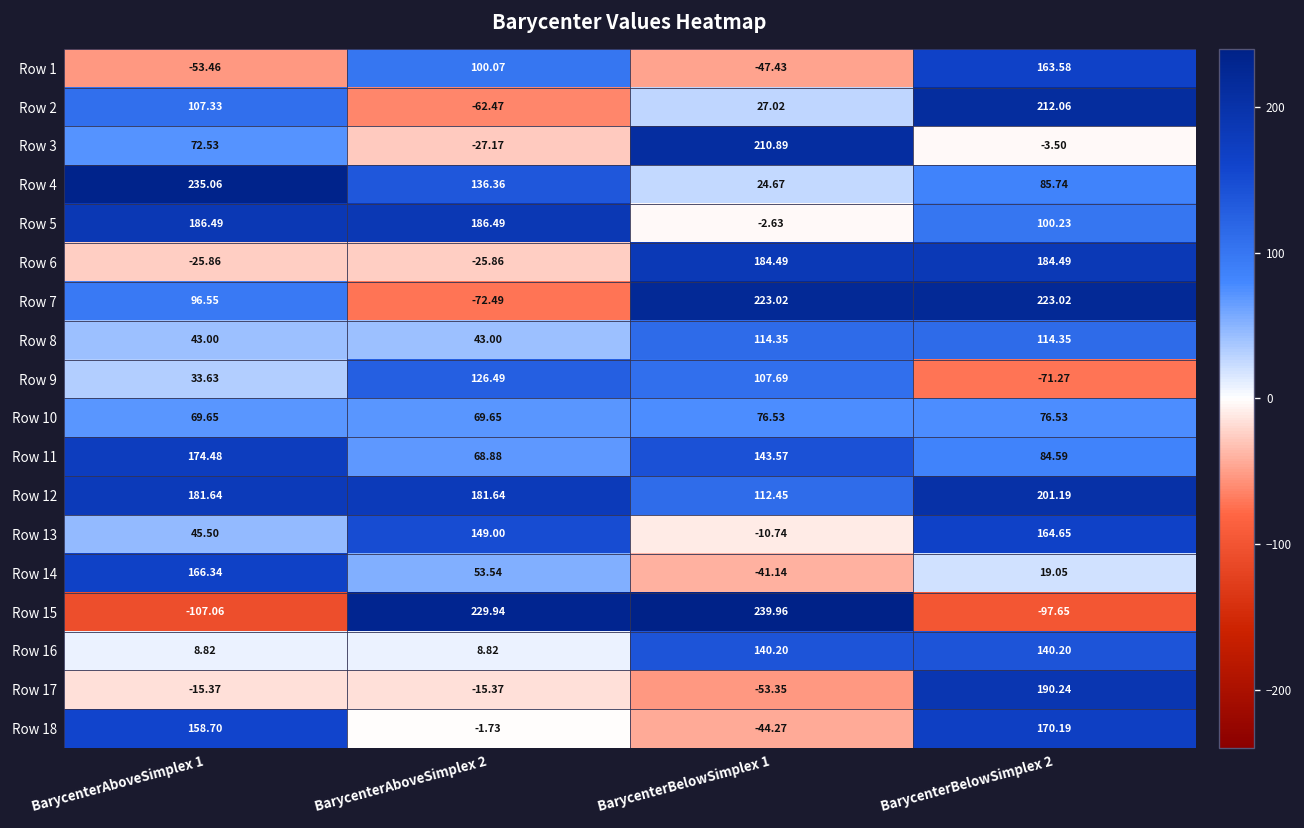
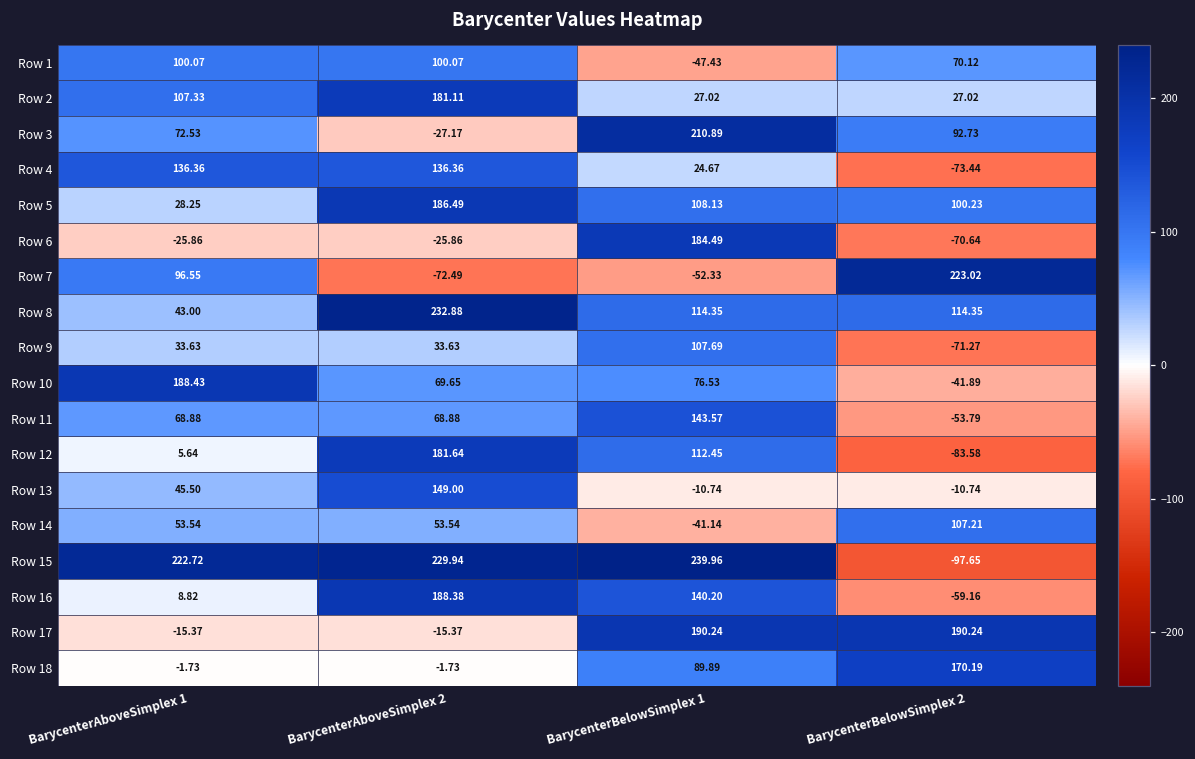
  {
    "Row 1": {
-     "BarycenterAboveSimplex 1": -53.46,
+     "BarycenterAboveSimplex 1": 100.07,
      "BarycenterAboveSimplex 2": 100.07,
      "BarycenterBelowSimplex 1": -47.43,
-     "BarycenterBelowSimplex 2": 163.58
+     "BarycenterBelowSimplex 2": 70.12
    },
    "Row 2": {
      "BarycenterAboveSimplex 1": 107.33,
-     "BarycenterAboveSimplex 2": -62.47,
+     "BarycenterAboveSimplex 2": 181.11,
      "BarycenterBelowSimplex 1": 27.02,
-     "BarycenterBelowSimplex 2": 212.06
+     "BarycenterBelowSimplex 2": 27.02
    },
    "Row 3": {
      "BarycenterAboveSimplex 1": 72.53,
      "BarycenterAboveSimplex 2": -27.17,
      "BarycenterBelowSimplex 1": 210.89,
-     "BarycenterBelowSimplex 2": -3.50
+     "BarycenterBelowSimplex 2": 92.73
    },
    "Row 4": {
-     "BarycenterAboveSimplex 1": 235.06,
+     "BarycenterAboveSimplex 1": 136.36,
      "BarycenterAboveSimplex 2": 136.36,
      "BarycenterBelowSimplex 1": 24.67,
-     "BarycenterBelowSimplex 2": 85.74
+     "BarycenterBelowSimplex 2": -73.44
    },
    "Row 5": {
-     "BarycenterAboveSimplex 1": 186.49,
+     "BarycenterAboveSimplex 1": 28.25,
      "BarycenterAboveSimplex 2": 186.49,
-     "BarycenterBelowSimplex 1": -2.63,
+     "BarycenterBelowSimplex 1": 108.13,
      "BarycenterBelowSimplex 2": 100.23
    },
    "Row 6": {
      "BarycenterAboveSimplex 1": -25.86,
      "BarycenterAboveSimplex 2": -25.86,
      "BarycenterBelowSimplex 1": 184.49,
-     "BarycenterBelowSimplex 2": 184.49
+     "BarycenterBelowSimplex 2": -70.64
    },
    "Row 7": {
      "BarycenterAboveSimplex 1": 96.55,
      "BarycenterAboveSimplex 2": -72.49,
-     "BarycenterBelowSimplex 1": 223.02,
+     "BarycenterBelowSimplex 1": -52.33,
      "BarycenterBelowSimplex 2": 223.02
    },
    "Row 8": {
      "BarycenterAboveSimplex 1": 43.00,
-     "BarycenterAboveSimplex 2": 43.00,
+     "BarycenterAboveSimplex 2": 232.88,
      "BarycenterBelowSimplex 1": 114.35,
      "BarycenterBelowSimplex 2": 114.35
    },
    "Row 9": {
      "BarycenterAboveSimplex 1": 33.63,
-     "BarycenterAboveSimplex 2": 126.49,
+     "BarycenterAboveSimplex 2": 33.63,
      "BarycenterBelowSimplex 1": 107.69,
      "BarycenterBelowSimplex 2": -71.27
    },
    "Row 10": {
-     "BarycenterAboveSimplex 1": 69.65,
+     "BarycenterAboveSimplex 1": 188.43,
      "BarycenterAboveSimplex 2": 69.65,
      "BarycenterBelowSimplex 1": 76.53,
-     "BarycenterBelowSimplex 2": 76.53
+     "BarycenterBelowSimplex 2": -41.89
    },
    "Row 11": {
-     "BarycenterAboveSimplex 1": 174.48,
+     "BarycenterAboveSimplex 1": 68.88,
      "BarycenterAboveSimplex 2": 68.88,
      "BarycenterBelowSimplex 1": 143.57,
-     "BarycenterBelowSimplex 2": 84.59
+     "BarycenterBelowSimplex 2": -53.79
    },
    "Row 12": {
-     "BarycenterAboveSimplex 1": 181.64,
+     "BarycenterAboveSimplex 1": 5.64,
      "BarycenterAboveSimplex 2": 181.64,
      "BarycenterBelowSimplex 1": 112.45,
-     "BarycenterBelowSimplex 2": 201.19
+     "BarycenterBelowSimplex 2": -83.58
    },
    "Row 13": {
      "BarycenterAboveSimplex 1": 45.50,
      "BarycenterAboveSimplex 2": 149.00,
      "BarycenterBelowSimplex 1": -10.74,
-     "BarycenterBelowSimplex 2": 164.65
+     "BarycenterBelowSimplex 2": -10.74
    },
    "Row 14": {
-     "BarycenterAboveSimplex 1": 166.34,
+     "BarycenterAboveSimplex 1": 53.54,
      "BarycenterAboveSimplex 2": 53.54,
      "BarycenterBelowSimplex 1": -41.14,
-     "BarycenterBelowSimplex 2": 19.05
+     "BarycenterBelowSimplex 2": 107.21
    },
    "Row 15": {
-     "BarycenterAboveSimplex 1": -107.06,
+     "BarycenterAboveSimplex 1": 222.72,
      "BarycenterAboveSimplex 2": 229.94,
      "BarycenterBelowSimplex 1": 239.96,
      "BarycenterBelowSimplex 2": -97.65
    },
    "Row 16": {
      "BarycenterAboveSimplex 1": 8.82,
-     "BarycenterAboveSimplex 2": 8.82,
+     "BarycenterAboveSimplex 2": 188.38,
      "BarycenterBelowSimplex 1": 140.20,
-     "BarycenterBelowSimplex 2": 140.20
+     "BarycenterBelowSimplex 2": -59.16
    },
    "Row 17": {
      "BarycenterAboveSimplex 1": -15.37,
      "BarycenterAboveSimplex 2": -15.37,
-     "BarycenterBelowSimplex 1": -53.35,
+     "BarycenterBelowSimplex 1": 190.24,
      "BarycenterBelowSimplex 2": 190.24
    },
    "Row 18": {
-     "BarycenterAboveSimplex 1": 158.70,
+     "BarycenterAboveSimplex 1": -1.73,
      "BarycenterAboveSimplex 2": -1.73,
-     "BarycenterBelowSimplex 1": -44.27,
+     "BarycenterBelowSimplex 1": 89.89,
      "BarycenterBelowSimplex 2": 170.19
    }
  }
